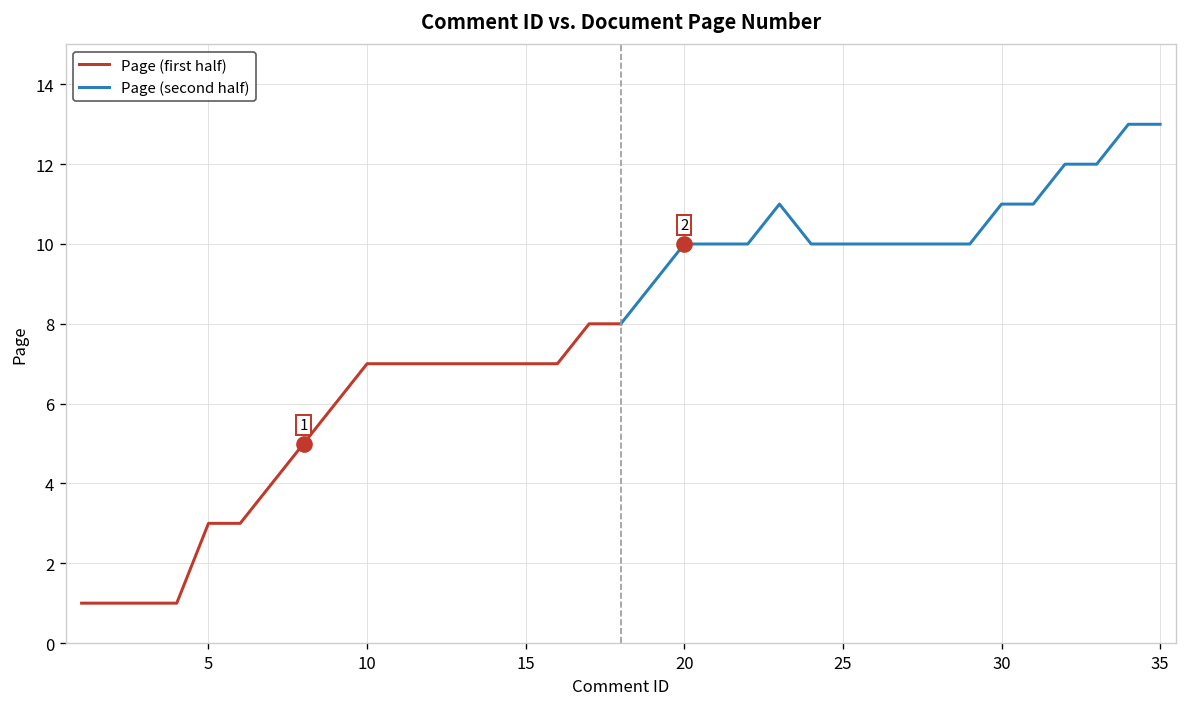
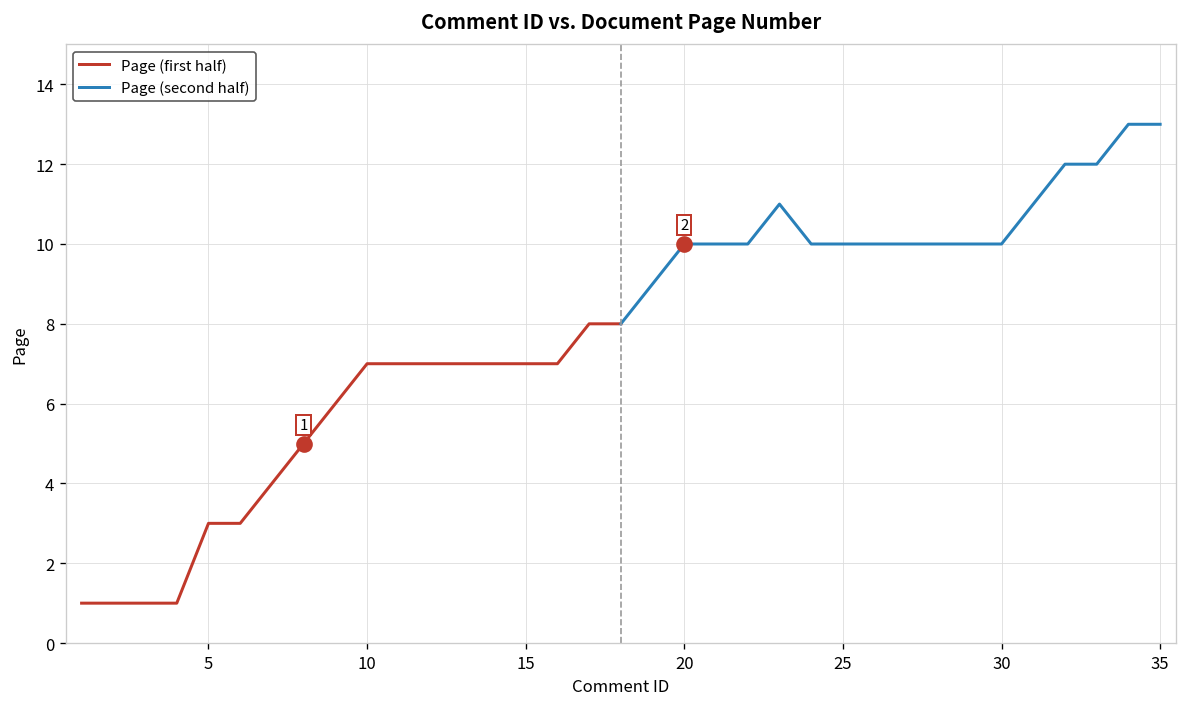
  {
    "Page (second half)": {
      "25": 10,
-     "30": 11,
+     "30": 10,
      "35": 13
    }
  }
